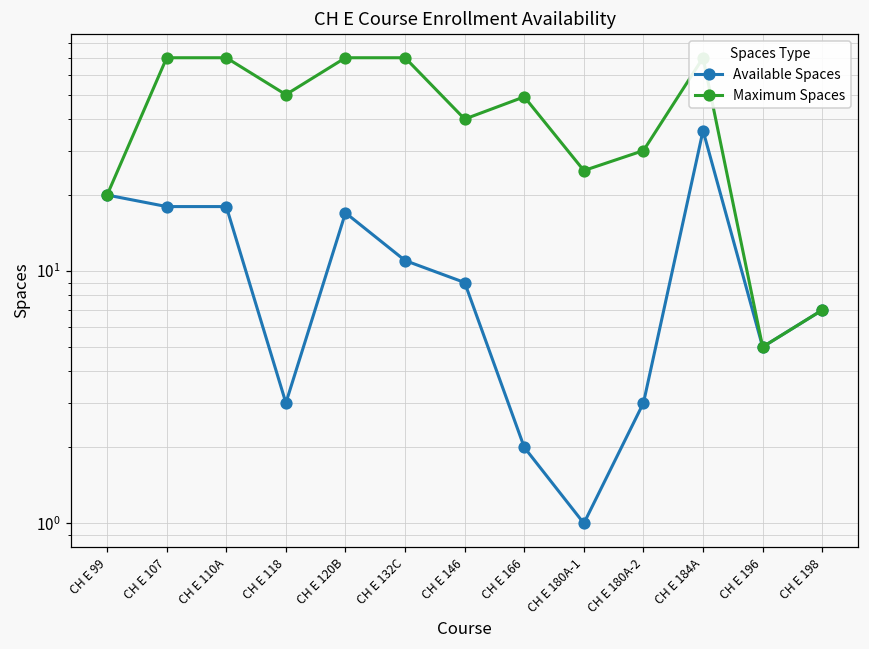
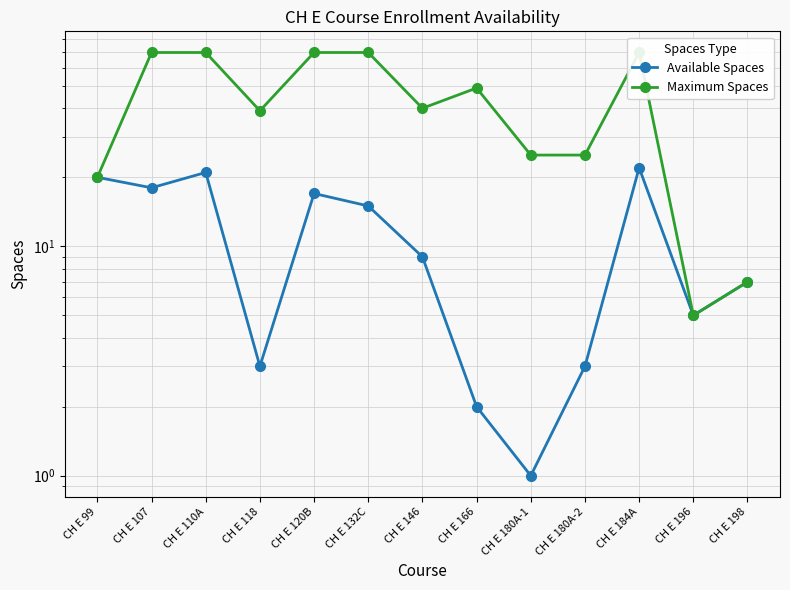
  {
    "Available Spaces": {
      "CH E 107": 18,
-     "CH E 110A": 18,
+     "CH E 110A": 21,
      "CH E 118": 3,
      "CH E 120B": 17,
-     "CH E 132C": 11,
+     "CH E 132C": 15,
      "CH E 146": 9,
      "CH E 166": 2,
      "CH E 180A-1": 1,
      "CH E 180A-2": 3,
-     "CH E 184A": 36
+     "CH E 184A": 22
    },
    "Maximum Spaces": {
      "CH E 107": 70,
      "CH E 110A": 70,
-     "CH E 118": 50,
+     "CH E 118": 39,
      "CH E 120B": 70,
      "CH E 132C": 70,
      "CH E 146": 40,
      "CH E 166": 49,
      "CH E 180A-1": 25,
-     "CH E 180A-2": 30
+     "CH E 180A-2": 25
    }
  }
